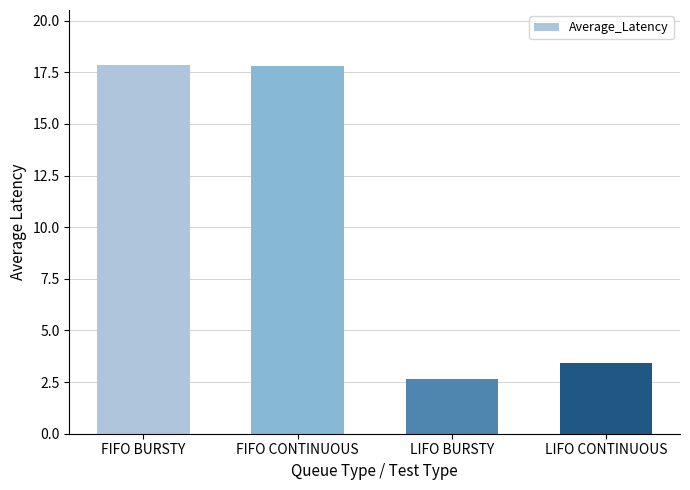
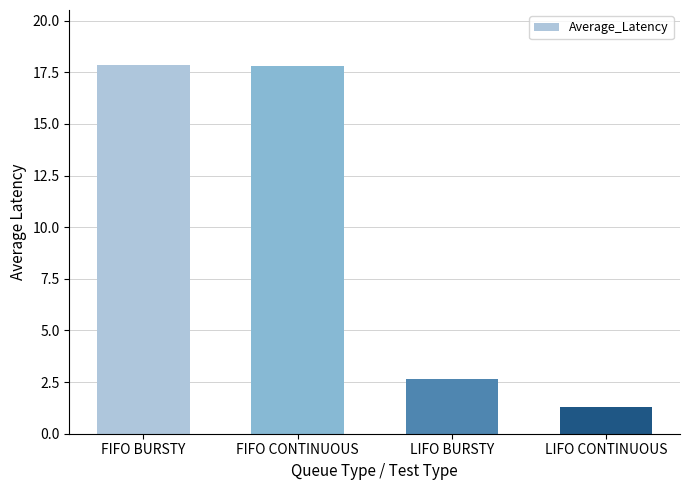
  {
    "FIFO BURSTY": 17.8,
    "FIFO CONTINUOUS": 17.8,
    "LIFO BURSTY": 2.6,
-   "LIFO CONTINUOUS": 3.4
+   "LIFO CONTINUOUS": 1.3
  }
